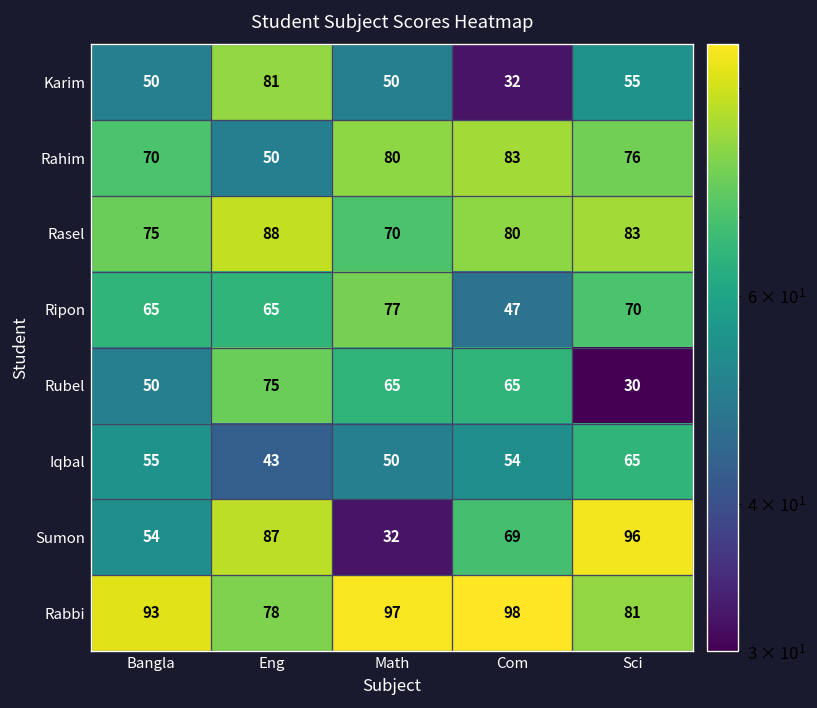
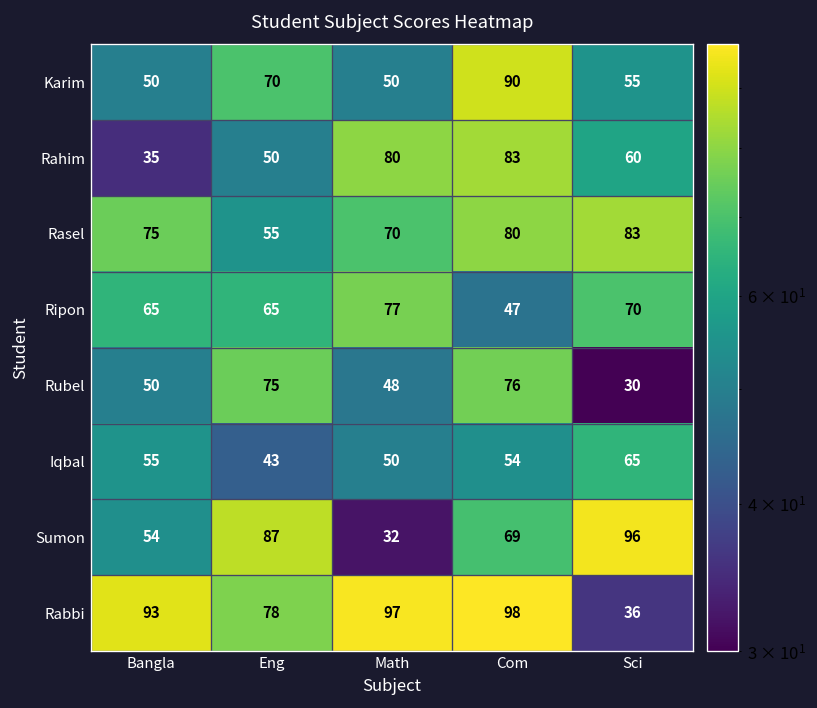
  {
    "Karim": {
      "Bangla": 50,
-     "Eng": 81,
+     "Eng": 70,
      "Math": 50,
-     "Com": 32,
+     "Com": 90,
      "Sci": 55
    },
    "Rahim": {
-     "Bangla": 70,
+     "Bangla": 35,
      "Eng": 50,
      "Math": 80,
      "Com": 83,
-     "Sci": 76
+     "Sci": 60
    },
    "Rasel": {
      "Bangla": 75,
-     "Eng": 88,
+     "Eng": 55,
      "Math": 70,
      "Com": 80,
      "Sci": 83
    },
    "Ripon": {
      "Bangla": 65,
      "Eng": 65,
      "Math": 77,
      "Com": 47,
      "Sci": 70
    },
    "Rubel": {
      "Bangla": 50,
      "Eng": 75,
-     "Math": 65,
-     "Com": 65,
+     "Math": 48,
+     "Com": 76,
      "Sci": 30
    },
    "Iqbal": {
      "Bangla": 55,
      "Eng": 43,
      "Math": 50,
      "Com": 54,
      "Sci": 65
    },
    "Sumon": {
      "Bangla": 54,
      "Eng": 87,
      "Math": 32,
      "Com": 69,
      "Sci": 96
    },
    "Rabbi": {
      "Bangla": 93,
      "Eng": 78,
      "Math": 97,
      "Com": 98,
-     "Sci": 81
+     "Sci": 36
    }
  }
